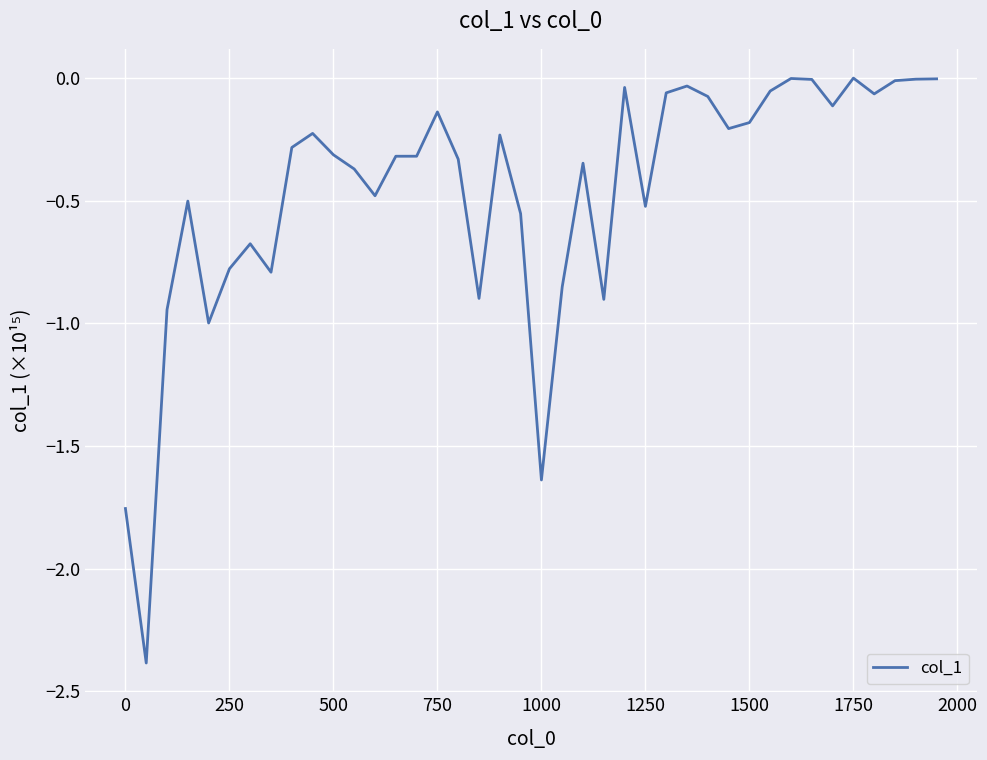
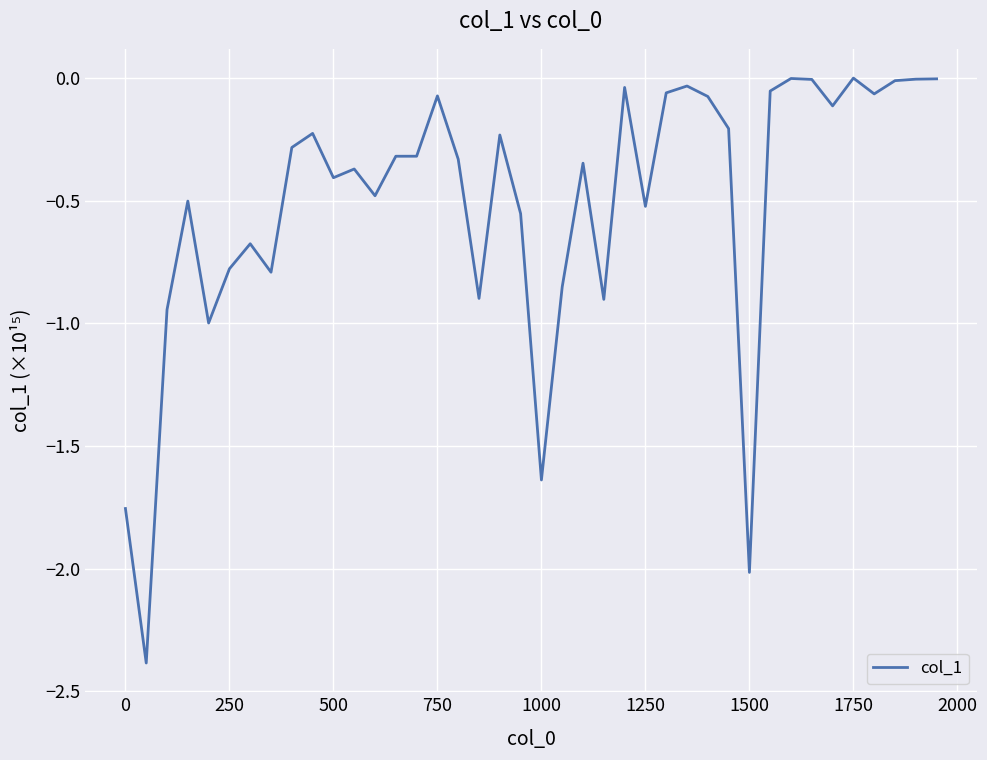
  {
    "0": -1.75,
    "250": -0.78,
-   "500": -0.31,
-   "750": -0.14,
+   "500": -0.41,
+   "750": -0.07,
    "1000": -1.64,
    "1250": -0.52,
-   "1500": -0.18,
+   "1500": -2.02,
    "1750": 0.00
  }
